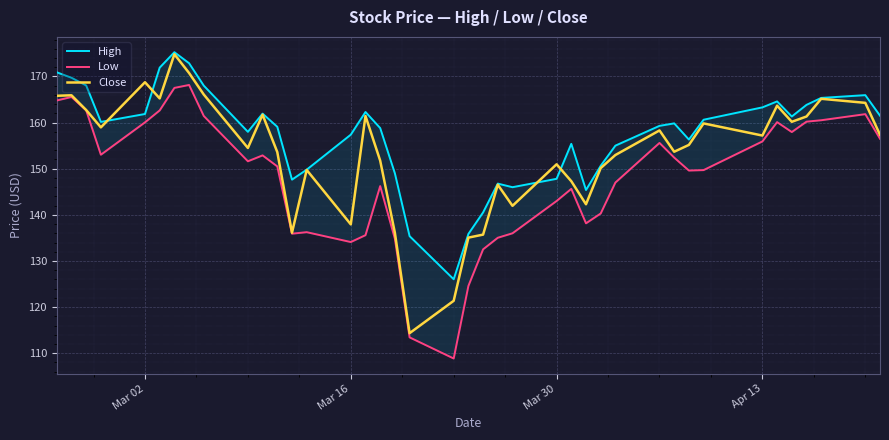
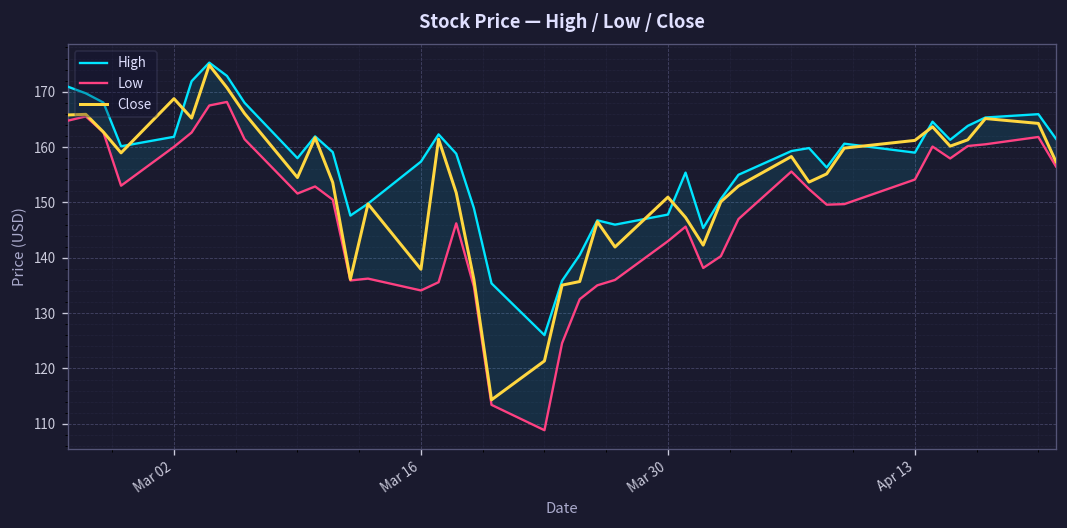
  {
    "High": {
      "Mar 02": 162,
      "Mar 16": 157,
      "Mar 30": 148,
-     "Apr 13": 163
+     "Apr 13": 159
    },
    "Low": {
      "Mar 02": 160,
      "Mar 16": 134,
      "Mar 30": 143,
-     "Apr 13": 156
+     "Apr 13": 154
    },
    "Close": {
      "Mar 02": 169,
      "Mar 16": 138,
      "Mar 30": 151,
-     "Apr 13": 157
+     "Apr 13": 161
    }
  }
